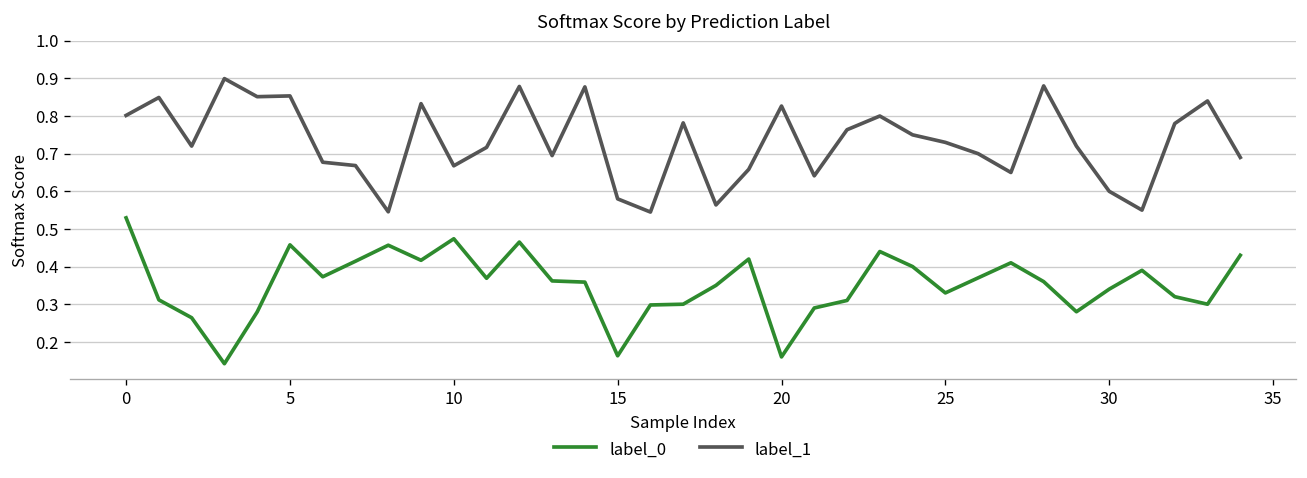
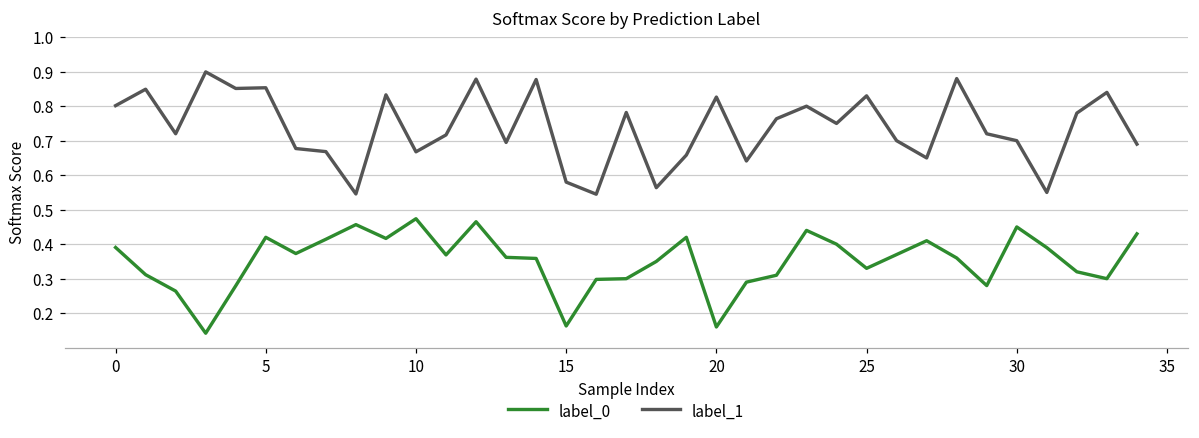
  {
    "label_0": {
-     "0": 0.53,
-     "5": 0.46,
+     "0": 0.39,
+     "5": 0.42,
      "10": 0.47,
      "15": 0.16,
      "20": 0.16,
      "25": 0.33,
-     "30": 0.34
+     "30": 0.45
    },
    "label_1": {
      "0": 0.80,
      "5": 0.85,
      "10": 0.67,
      "15": 0.58,
      "20": 0.83,
-     "25": 0.73,
-     "30": 0.6
+     "25": 0.83,
+     "30": 0.7
    }
  }
